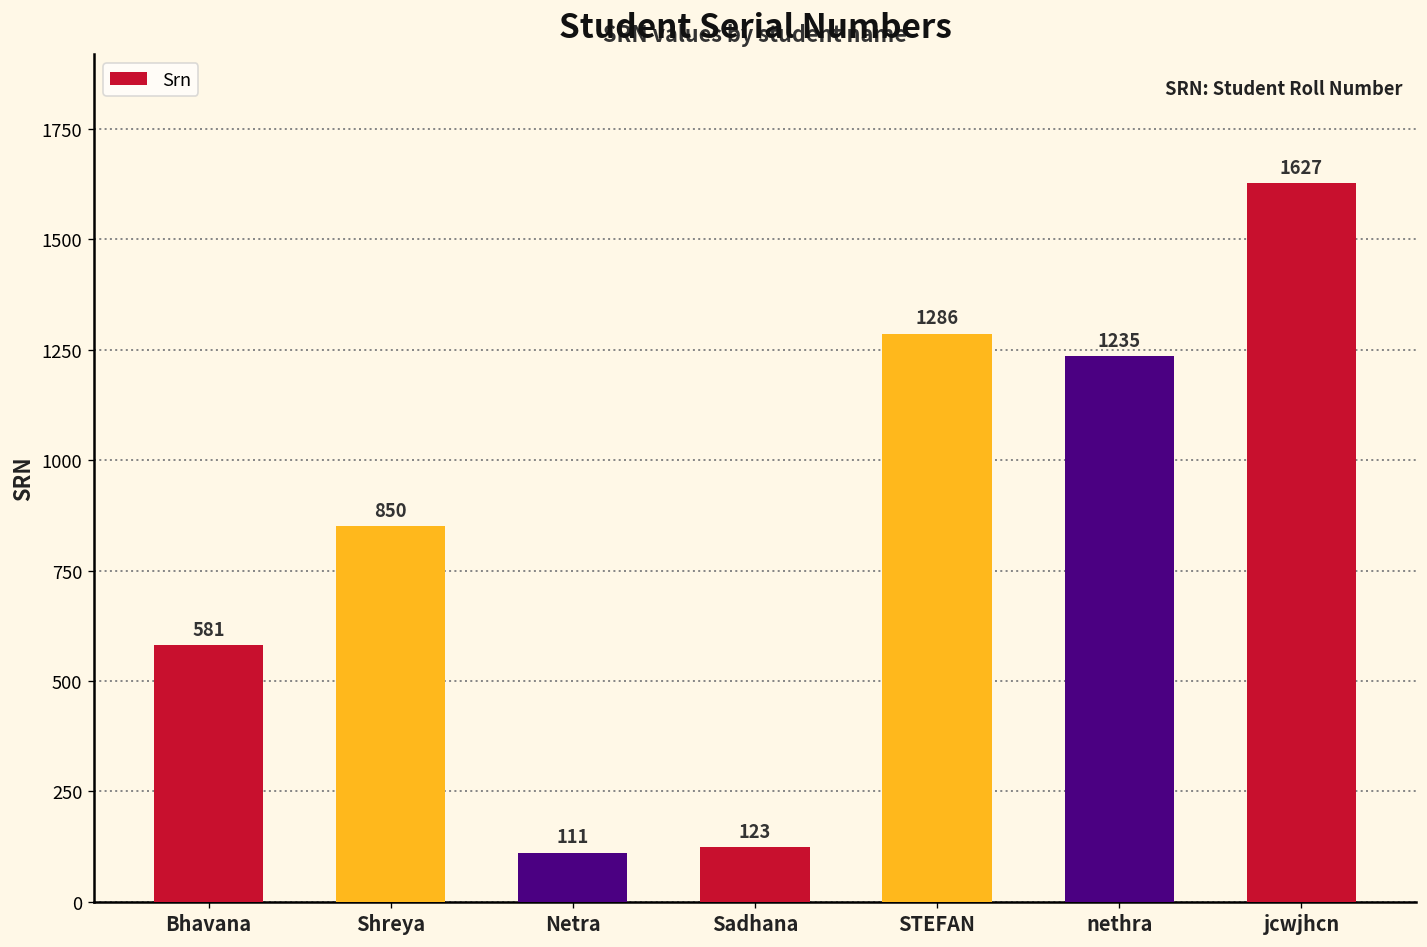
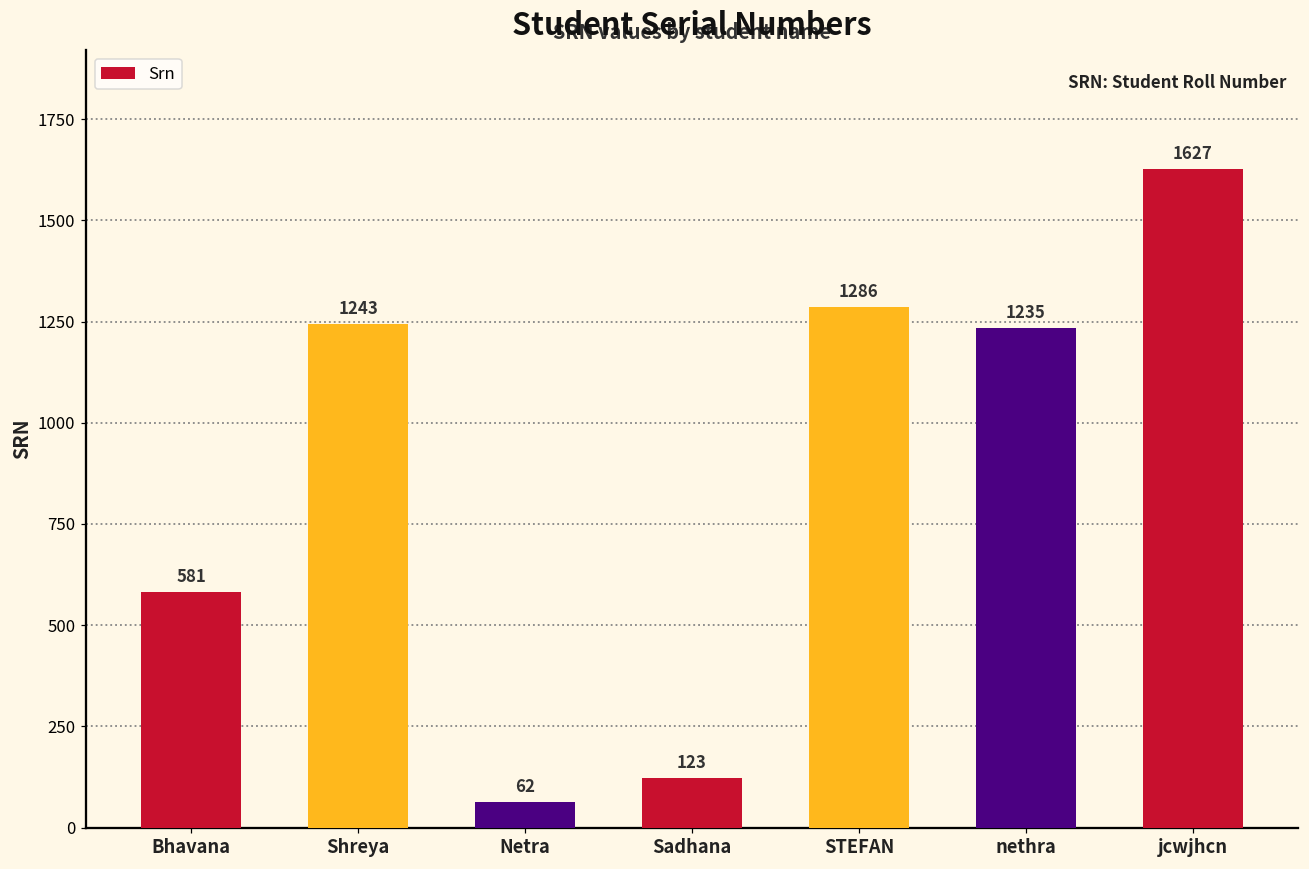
  {
    "Bhavana": 581,
-   "Shreya": 850,
-   "Netra": 111,
+   "Shreya": 1243,
+   "Netra": 62,
    "Sadhana": 123,
    "STEFAN": 1286,
    "nethra": 1235,
    "jcwjhcn": 1627
  }
